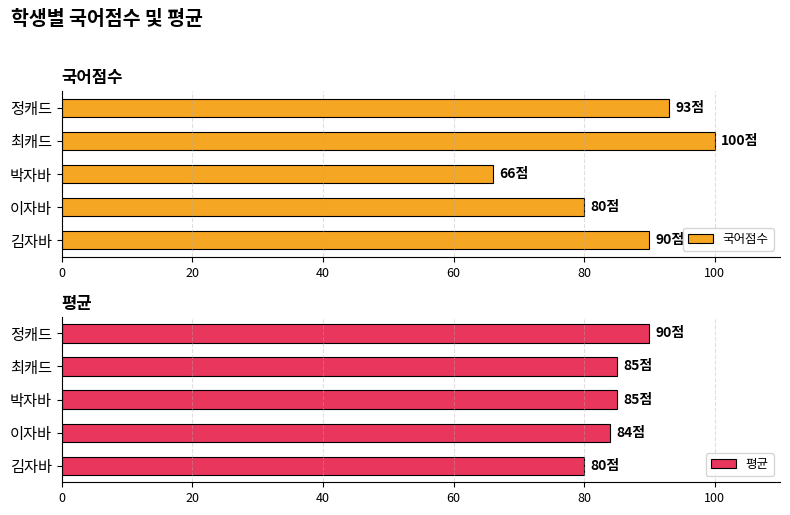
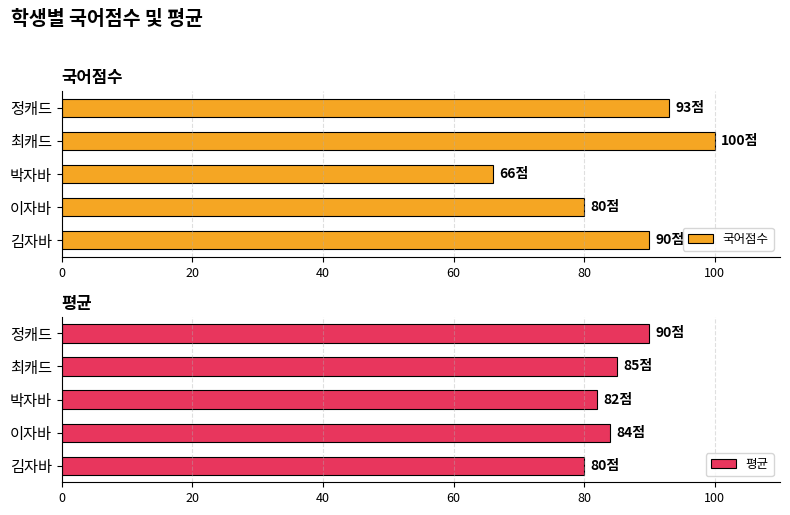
  {
    "국어점수": {
      "정캐드": "93점",
      "최캐드": "100점",
      "박자바": "66점",
      "이자바": "80점"
    },
    "평균": {
      "정캐드": "90점",
      "최캐드": "85점",
-     "박자바": "85점",
+     "박자바": "82점",
      "이자바": "84점",
      "김자바": "80점"
    }
  }
